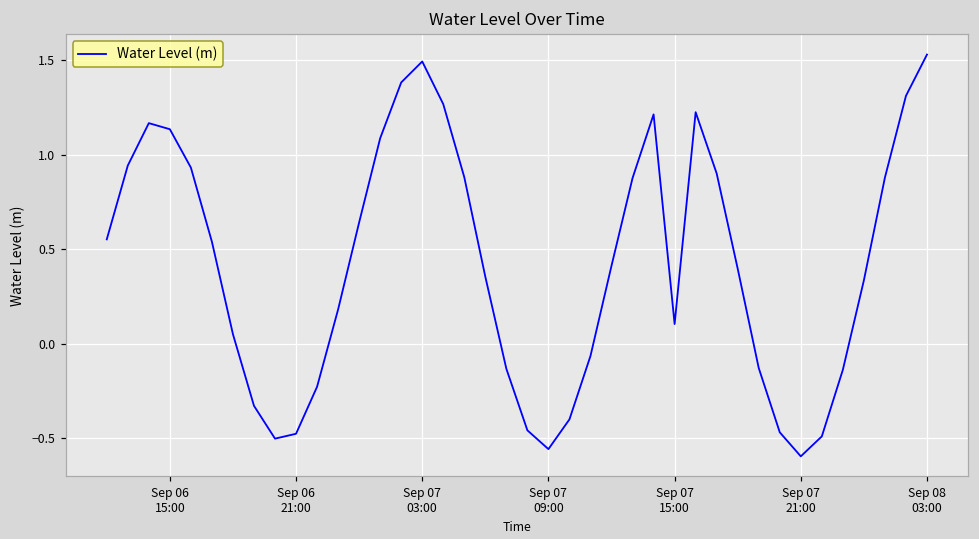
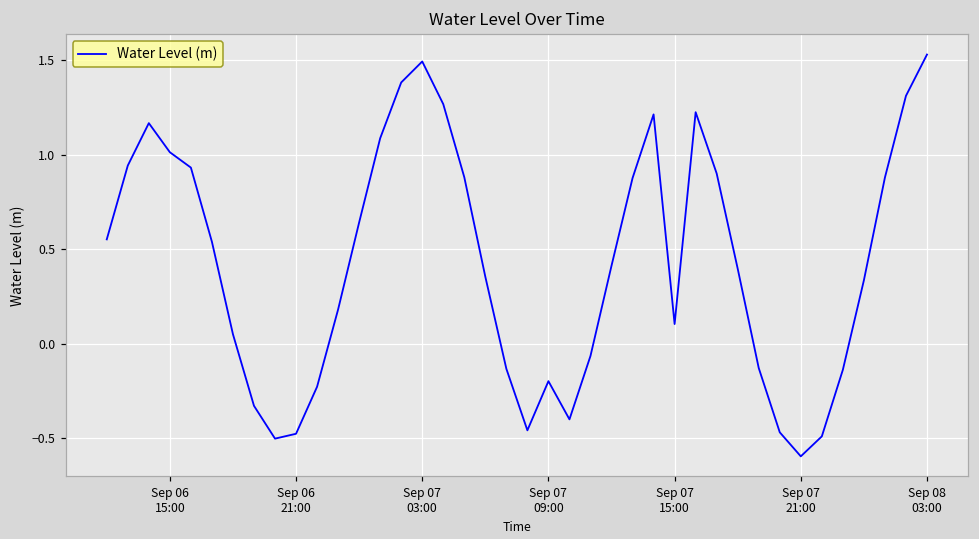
  {
-   "Sep 06 15:00": 1.13,
+   "Sep 06 15:00": 1.01,
    "Sep 06 21:00": -0.48,
    "Sep 07 03:00": 1.49,
-   "Sep 07 09:00": -0.56,
+   "Sep 07 09:00": -0.20,
    "Sep 07 15:00": 0.10,
    "Sep 07 21:00": -0.60,
    "Sep 08 03:00": 1.53
  }
